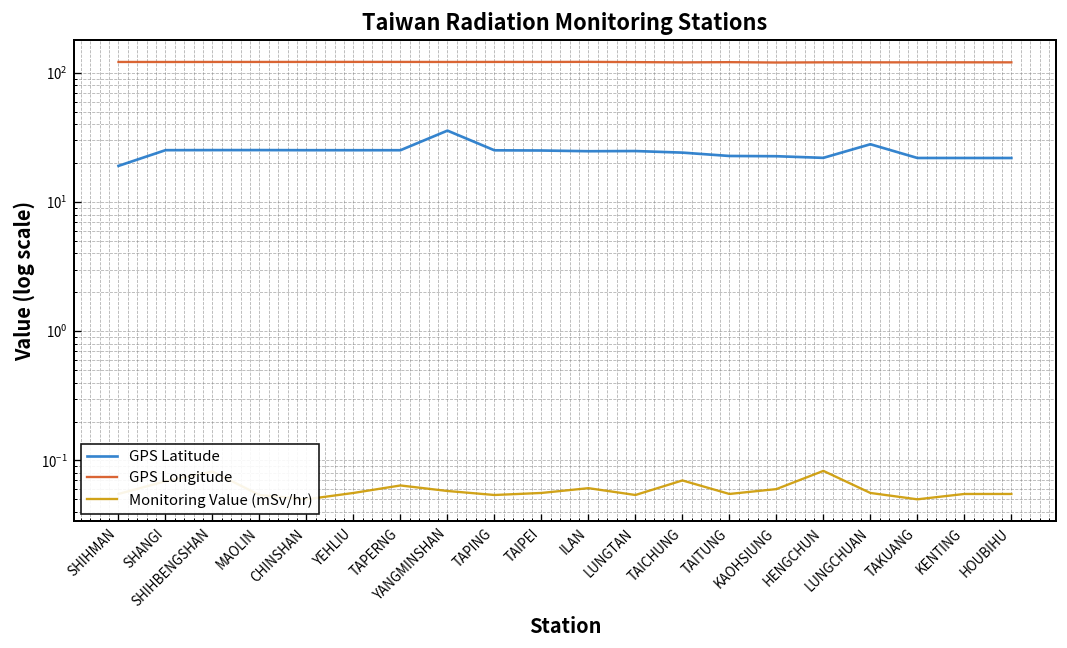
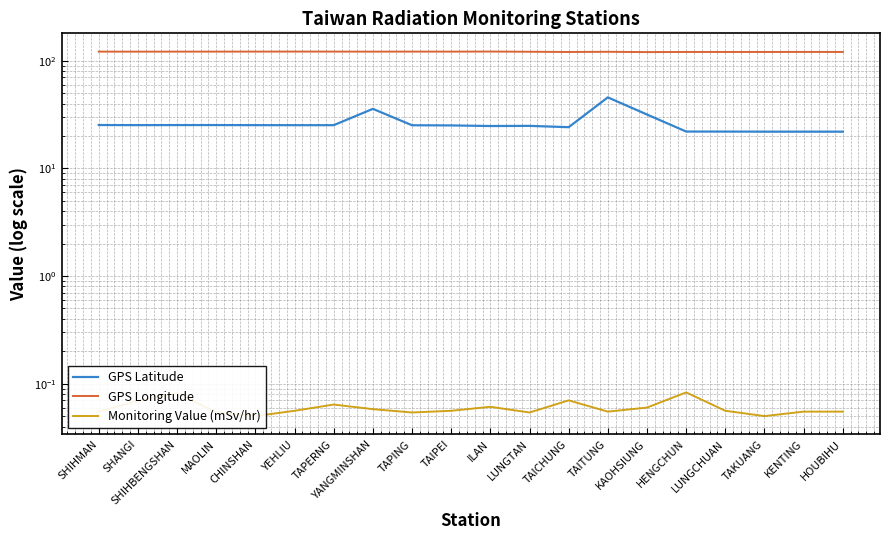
  {
    "GPS Latitude": {
-     "SHIHMAN": 19,
+     "SHIHMAN": 25,
      "SHANGI": 25,
      "SHIHBENGSHAN": 25,
      "MAOLIN": 25,
      "CHINSHAN": 25,
      "YEHLIU": 25,
      "TAPERNG": 25,
      "YANGMINSHAN": 36,
      "TAPING": 25,
      "TAIPEI": 25,
      "ILAN": 25,
      "LUNGTAN": 25,
      "TAICHUNG": 24,
-     "TAITUNG": 23,
-     "KAOHSIUNG": 23,
+     "TAITUNG": 46,
+     "KAOHSIUNG": 32,
      "HENGCHUN": 22,
-     "LUNGCHUAN": 28,
+     "LUNGCHUAN": 22,
      "TAKUANG": 22,
      "KENTING": 22,
      "HOUBIHU": 22
    },
    "GPS Longitude": {
      "SHIHMAN": 120,
      "SHANGI": 120,
      "SHIHBENGSHAN": 120,
      "MAOLIN": 120,
      "CHINSHAN": 120,
      "YEHLIU": 120,
      "TAPERNG": 120,
      "YANGMINSHAN": 120,
      "TAPING": 120,
      "TAIPEI": 120,
      "ILAN": 120,
      "LUNGTAN": 120,
      "TAICHUNG": 120,
      "TAITUNG": 120,
      "KAOHSIUNG": 120,
      "HENGCHUN": 120,
      "LUNGCHUAN": 120,
      "TAKUANG": 120,
      "KENTING": 120,
      "HOUBIHU": 120
    },
    "Monitoring Value (mSv/hr)": {
      "YEHLIU": 0.06,
      "TAPERNG": 0.06,
      "YANGMINSHAN": 0.06,
      "TAPING": 0.05,
      "TAIPEI": 0.06,
      "ILAN": 0.06,
      "LUNGTAN": 0.05,
      "TAICHUNG": 0.07,
      "TAITUNG": 0.06,
      "KAOHSIUNG": 0.06,
      "HENGCHUN": 0.08,
      "LUNGCHUAN": 0.06,
      "TAKUANG": 0.05,
      "KENTING": 0.06,
      "HOUBIHU": 0.06
    }
  }
